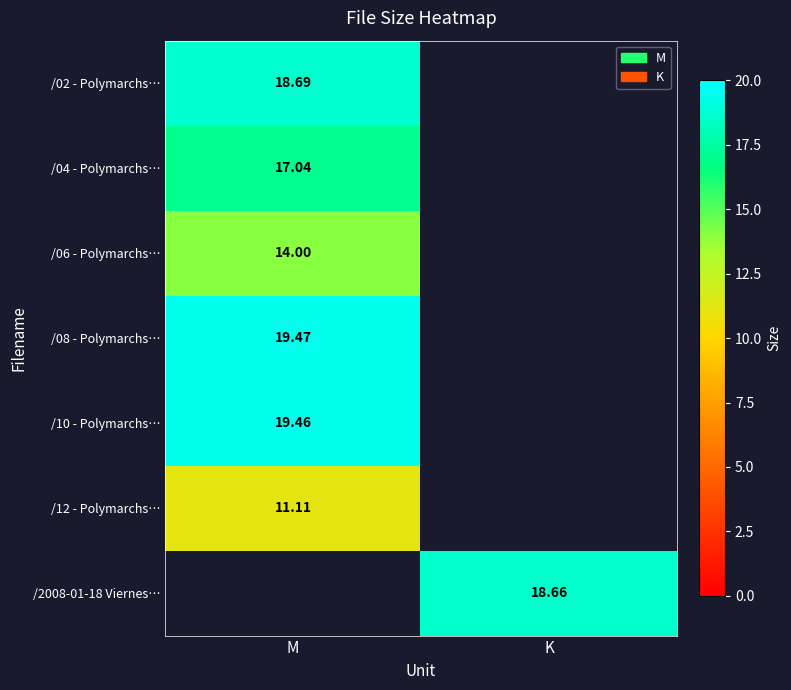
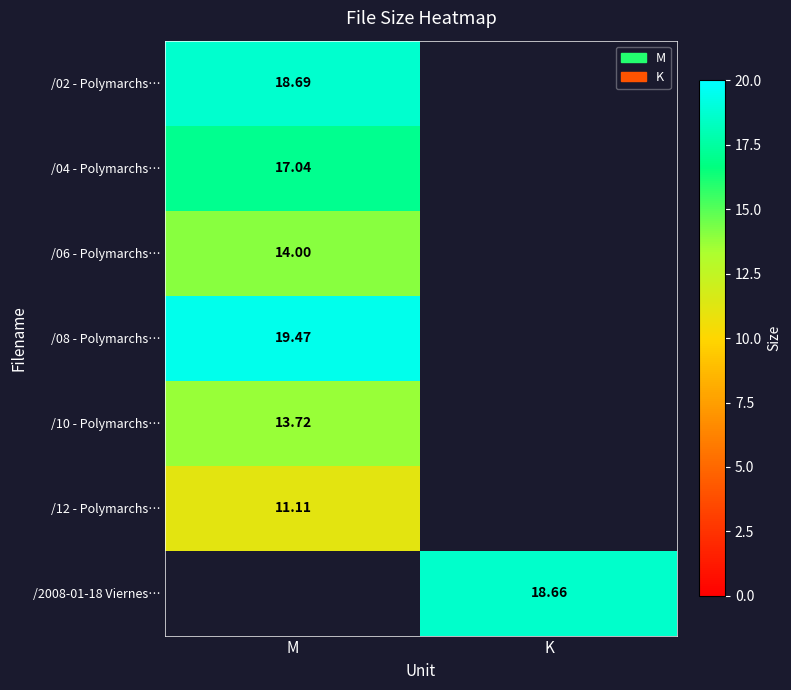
  {
    "/02 - Polymarchs…": {
      "M": 18.69
    },
    "/04 - Polymarchs…": {
      "M": 17.04
    },
    "/06 - Polymarchs…": {
      "M": 14.00
    },
    "/08 - Polymarchs…": {
      "M": 19.47
    },
    "/10 - Polymarchs…": {
-     "M": 19.46
+     "M": 13.72
    },
    "/12 - Polymarchs…": {
      "M": 11.11
    },
    "/2008-01-18 Viernes…": {
      "K": 18.66
    }
  }
